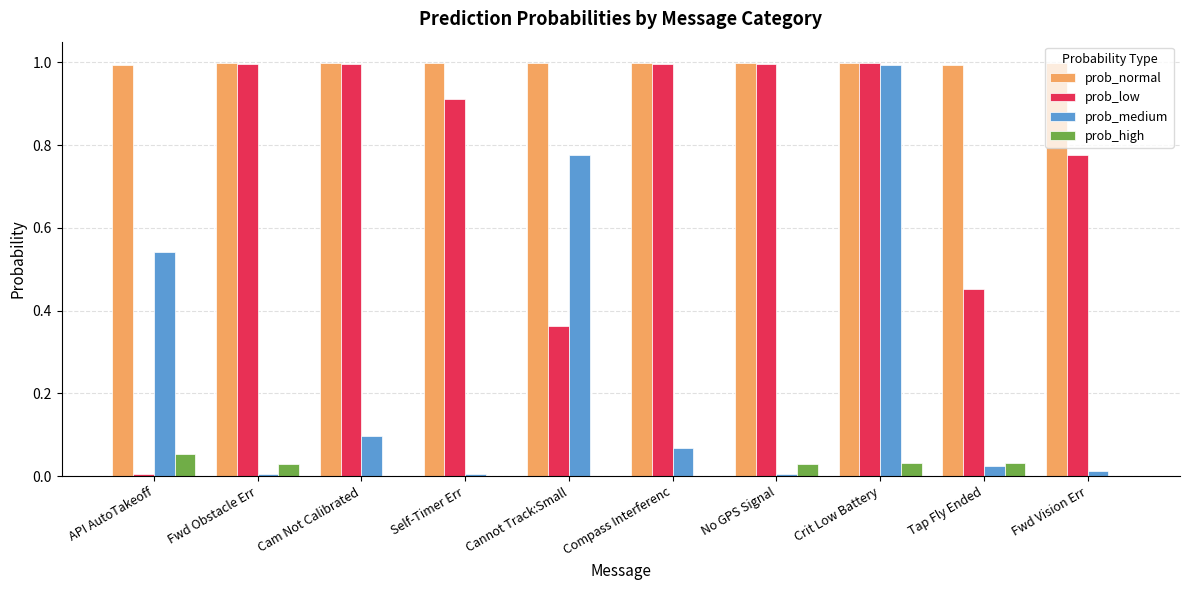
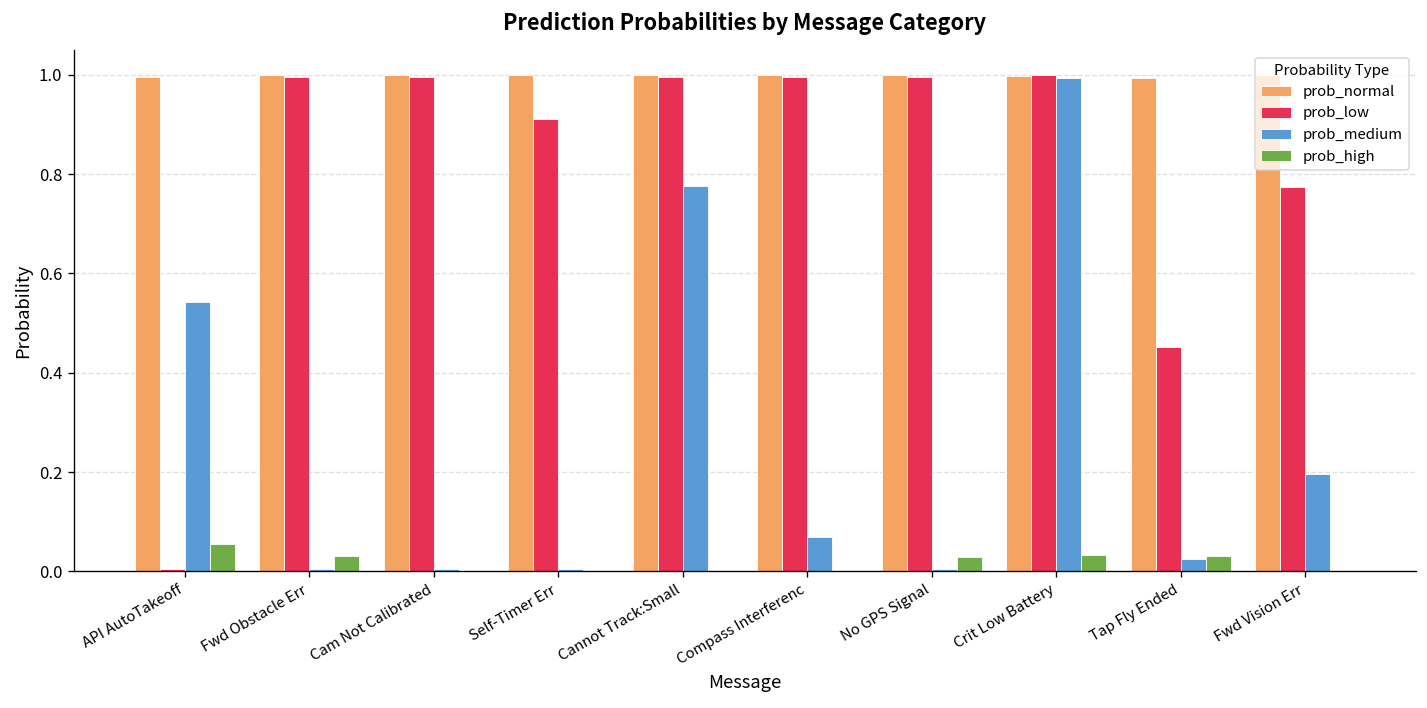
  {
    "prob_normal": {
      "API AutoTakeoff": 0.99,
      "Fwd Obstacle Err": 1.00,
      "Cam Not Calibrated": 1.00,
      "Self-Timer Err": 1.00,
      "Cannot Track:Small": 1.00,
      "Compass Interferenc": 1.00,
      "No GPS Signal": 1.00,
      "Crit Low Battery": 1.00,
      "Tap Fly Ended": 0.99
    },
    "prob_low": {
      "Fwd Obstacle Err": 1.00,
      "Cam Not Calibrated": 1.00,
      "Self-Timer Err": 0.91,
-     "Cannot Track:Small": 0.36,
+     "Cannot Track:Small": 1.00,
      "Compass Interferenc": 1.00,
      "No GPS Signal": 1.00,
      "Crit Low Battery": 1.00,
      "Tap Fly Ended": 0.45,
      "Fwd Vision Err": 0.77
    },
    "prob_medium": {
      "API AutoTakeoff": 0.54,
-     "Cam Not Calibrated": 0.10,
+     "Cam Not Calibrated": 0.00,
      "Cannot Track:Small": 0.78,
      "Compass Interferenc": 0.07,
      "Crit Low Battery": 0.99,
      "Tap Fly Ended": 0.02,
-     "Fwd Vision Err": 0.01
+     "Fwd Vision Err": 0.20
    },
    "prob_high": {
      "API AutoTakeoff": 0.05,
      "Fwd Obstacle Err": 0.03,
      "No GPS Signal": 0.03,
      "Crit Low Battery": 0.03,
      "Tap Fly Ended": 0.03
    }
  }
